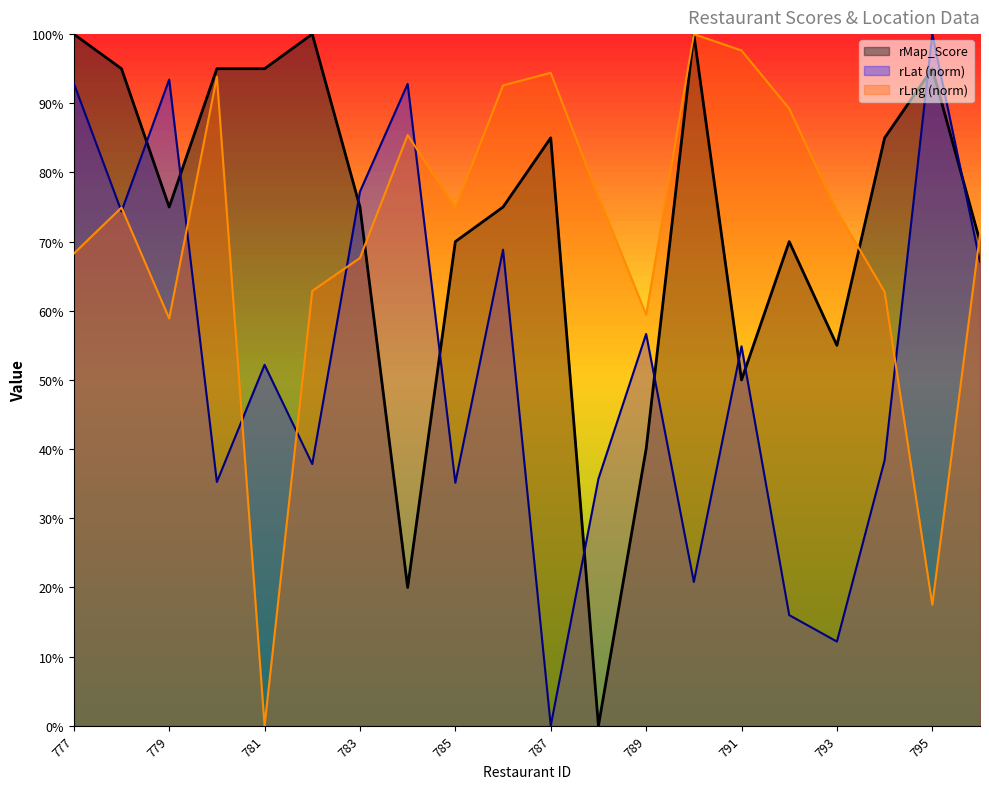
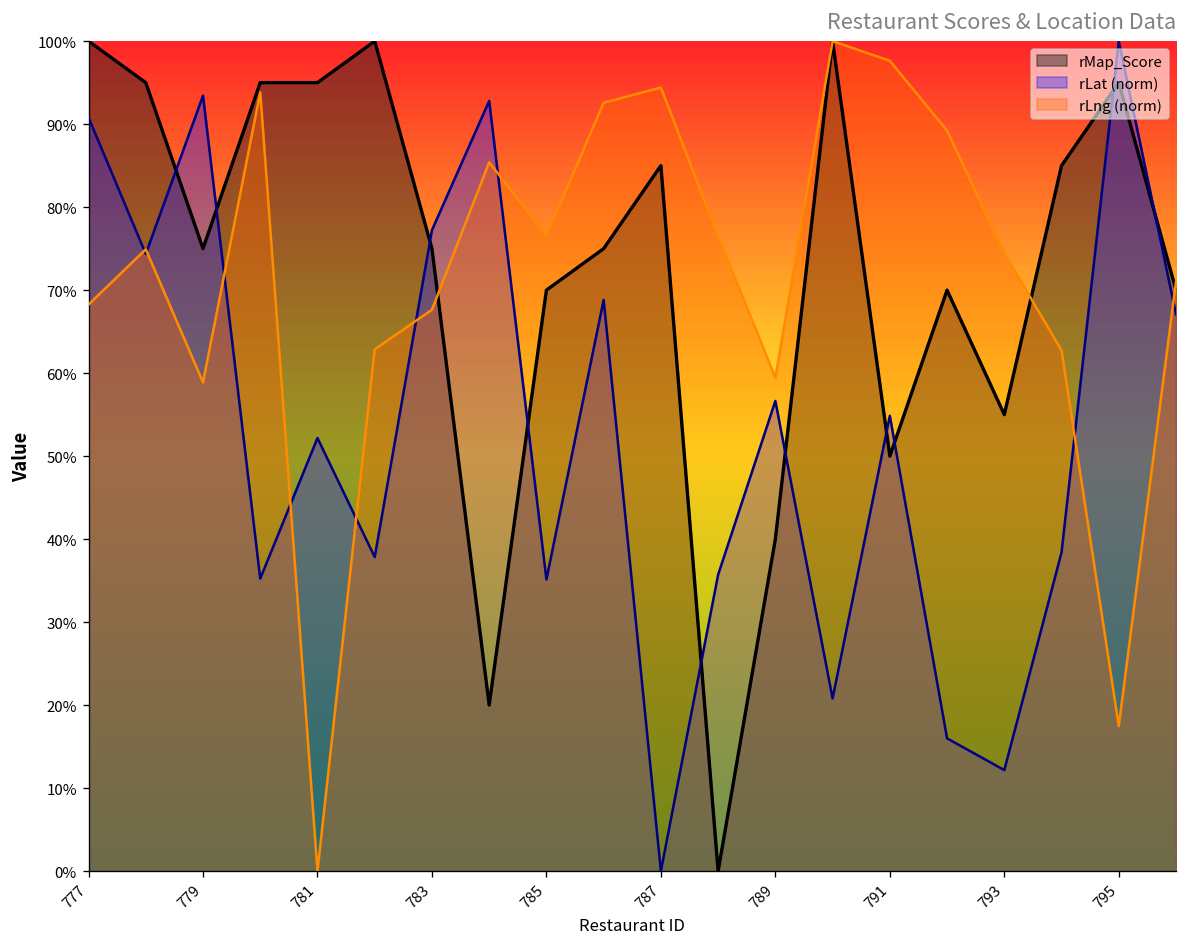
  {
    "rMap_Score": {
      "777": "100%",
      "779": "75%",
      "781": "95%",
      "783": "75%",
      "785": "70%",
      "787": "85%",
      "789": "40%",
      "791": "50%",
      "793": "55%"
    },
    "rLat (norm)": {
-     "777": "93%",
+     "777": "91%",
      "779": "93%",
      "781": "52%",
      "783": "77%",
      "785": "35%",
      "787": "0%",
      "789": "57%",
      "791": "55%",
      "793": "12%",
      "795": "100%"
    },
    "rLng (norm)": {
      "777": "68%",
      "779": "59%",
      "781": "0%",
      "783": "68%",
-     "785": "75%",
+     "785": "77%",
      "787": "94%",
      "789": "59%",
      "791": "98%",
      "793": "74%",
      "795": "17%"
    }
  }
